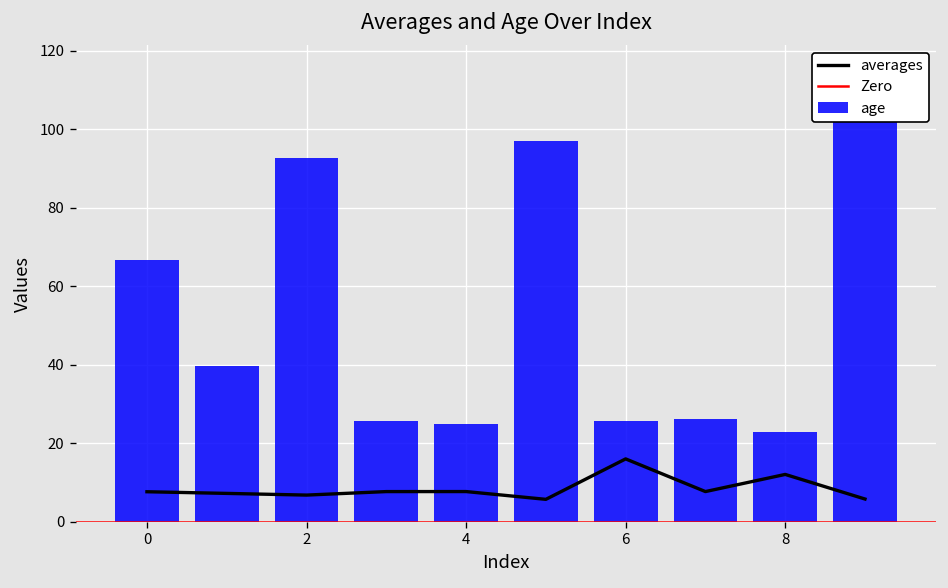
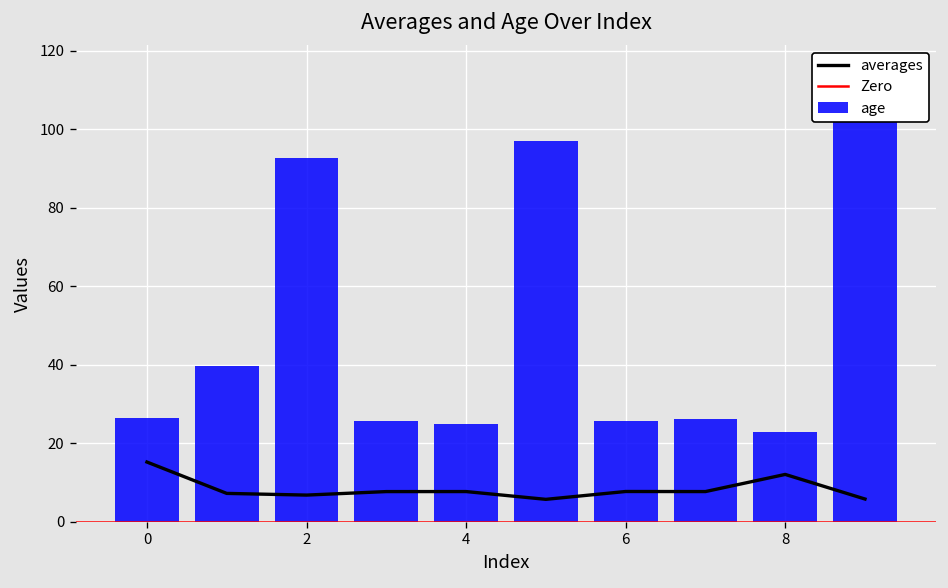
  {
    "averages": {
-     "0": 8,
+     "0": 15,
      "2": 7,
      "4": 8,
-     "6": 16,
+     "6": 8,
      "8": 12
    },
    "age": {
-     "0": 67,
+     "0": 27,
      "2": 93,
      "4": 25,
      "6": 26,
      "8": 23
    }
  }
